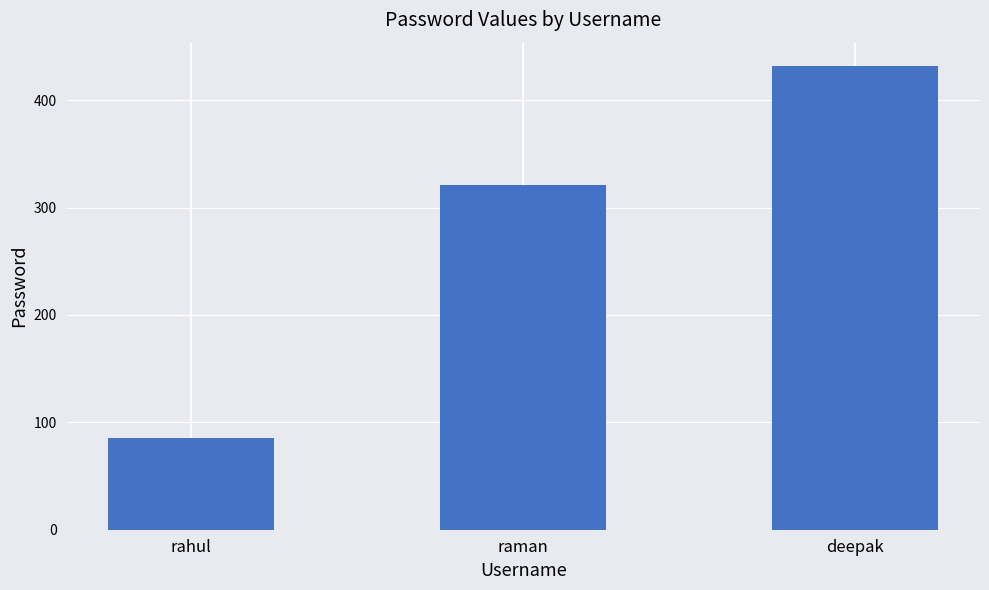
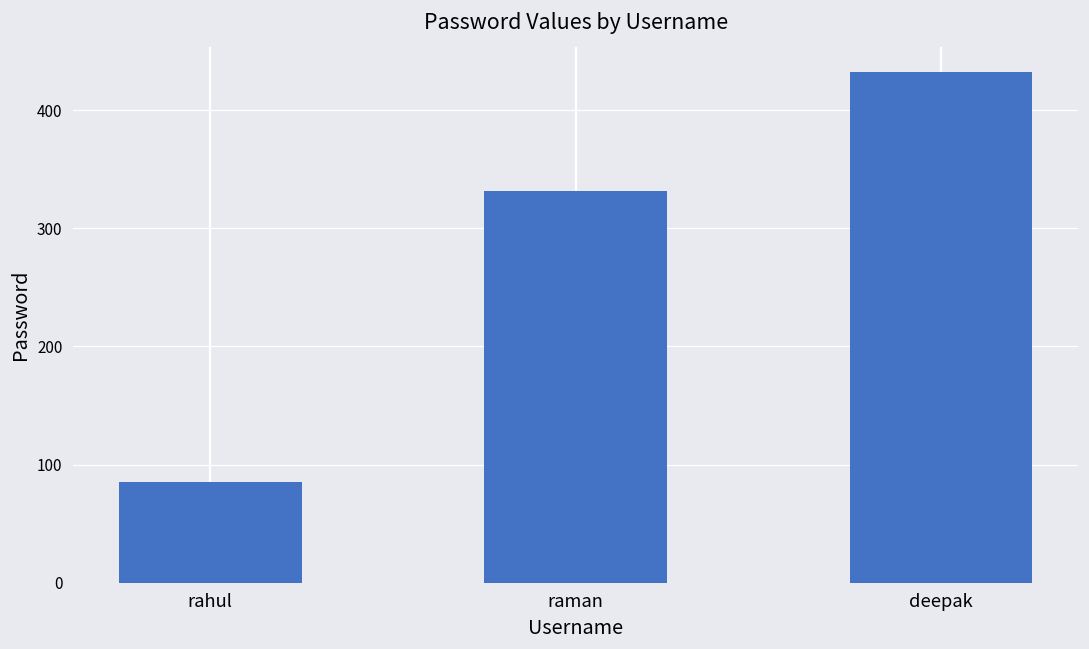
  {
    "rahul": 85,
-   "raman": 321,
+   "raman": 332,
    "deepak": 432
  }
